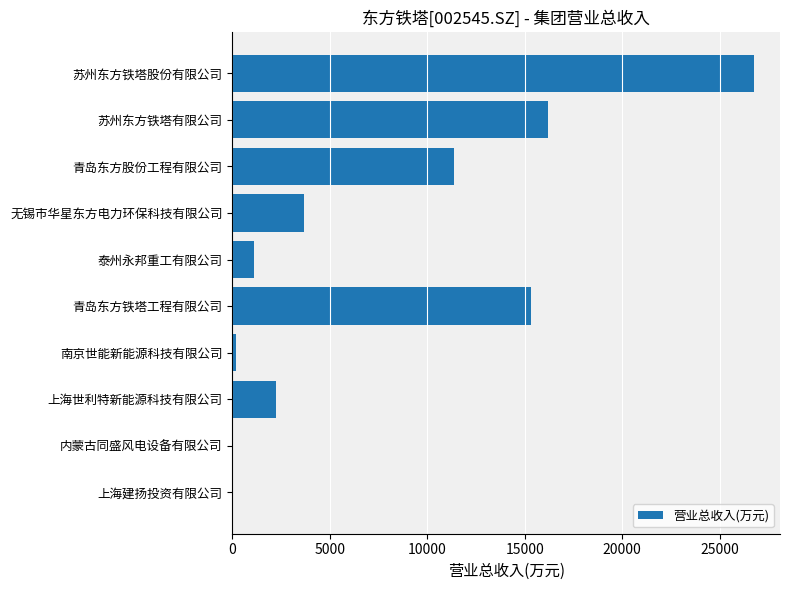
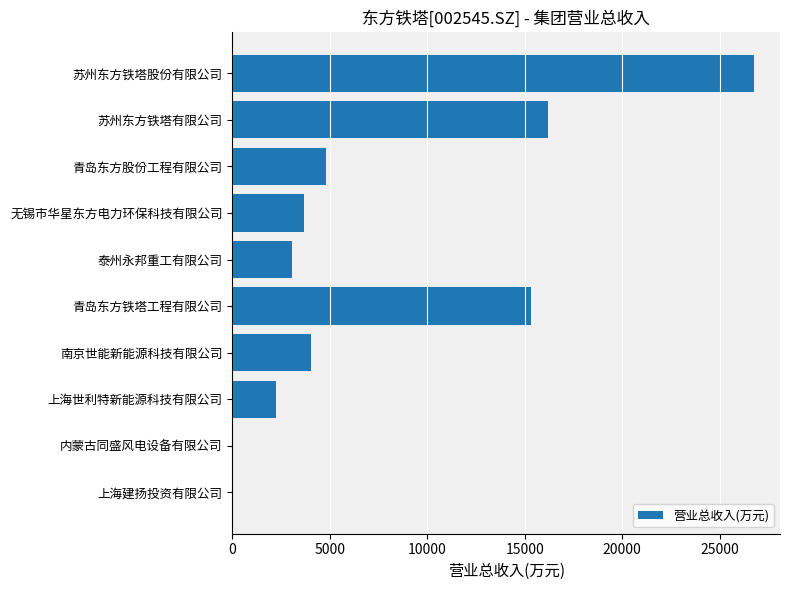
  {
    "苏州东方铁塔股份有限公司": 26700,
    "苏州东方铁塔有限公司": 16200,
-   "青岛东方股份工程有限公司": 11400,
+   "青岛东方股份工程有限公司": 4800,
    "无锡市华星东方电力环保科技有限公司": 3700,
-   "泰州永邦重工有限公司": 1100,
+   "泰州永邦重工有限公司": 3100,
    "青岛东方铁塔工程有限公司": 15300,
-   "南京世能新能源科技有限公司": 200,
+   "南京世能新能源科技有限公司": 4000,
    "上海世利特新能源科技有限公司": 2200,
    "上海建扬投资有限公司": 0
  }
